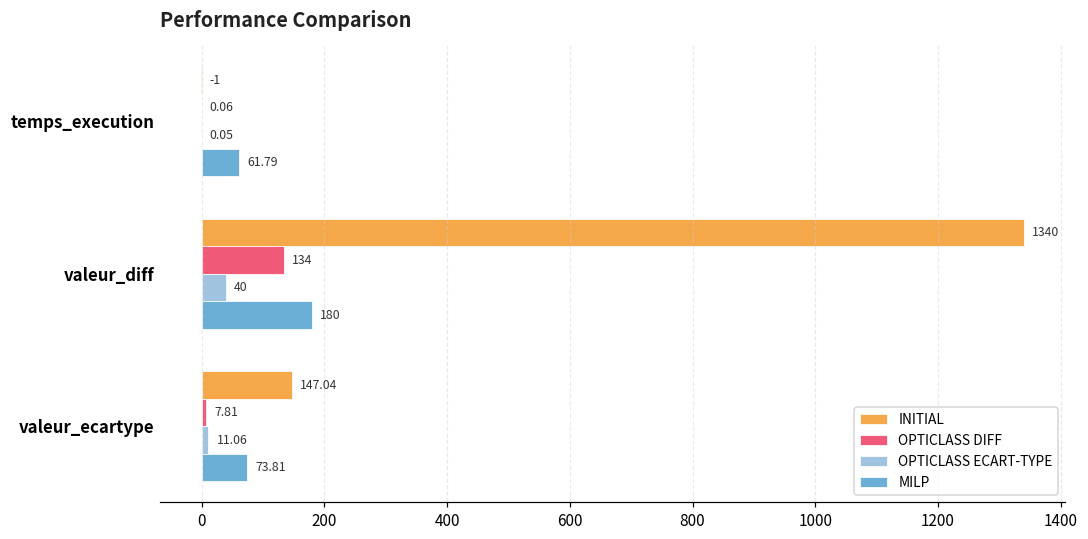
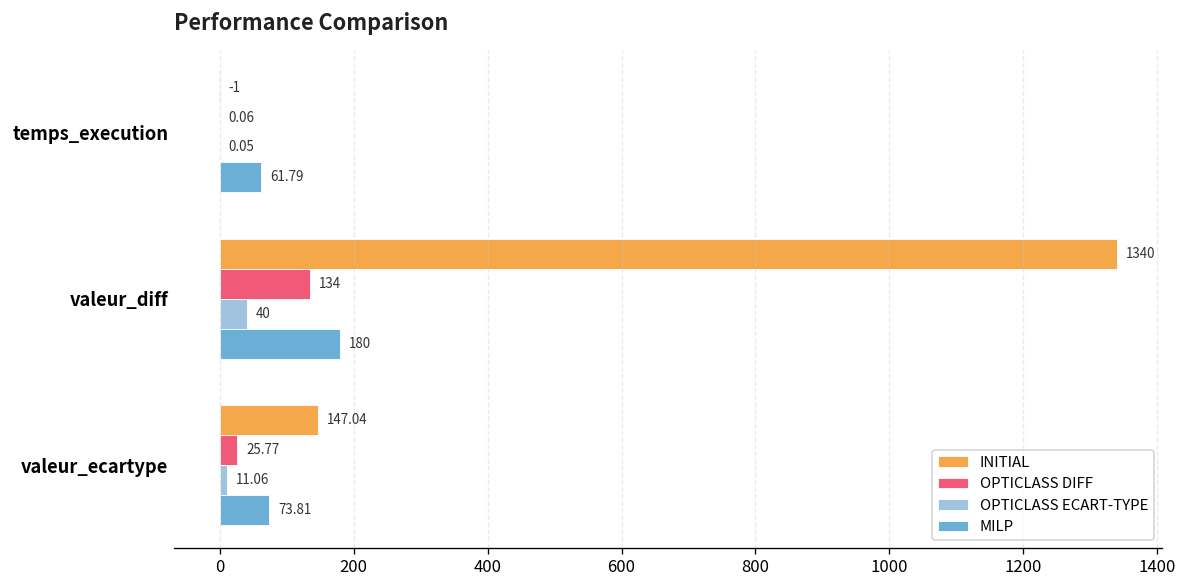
  {
    "INITIAL": {
      "temps_execution": -1,
      "valeur_diff": 1340,
      "valeur_ecartype": 147.04
    },
    "OPTICLASS DIFF": {
      "temps_execution": 0.06,
      "valeur_diff": 134,
-     "valeur_ecartype": 7.81
+     "valeur_ecartype": 25.77
    }
  }
